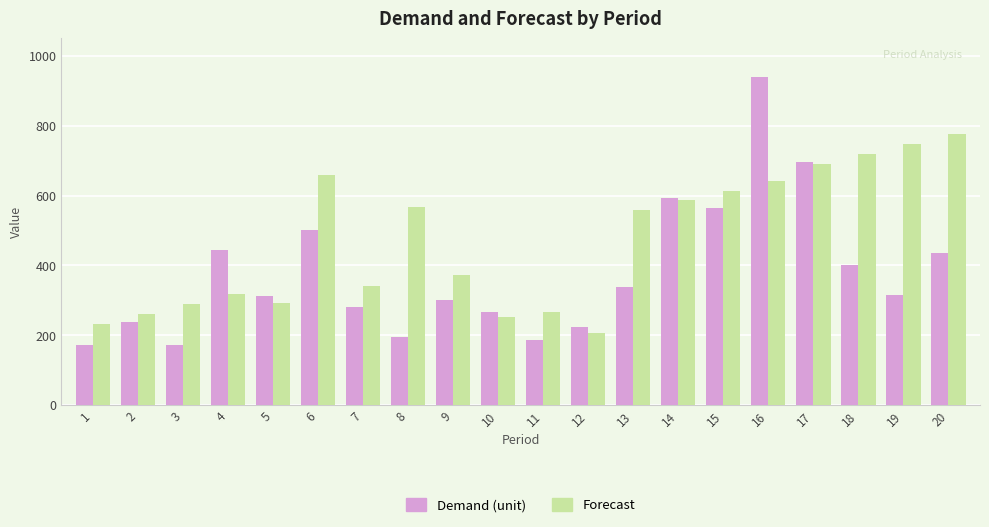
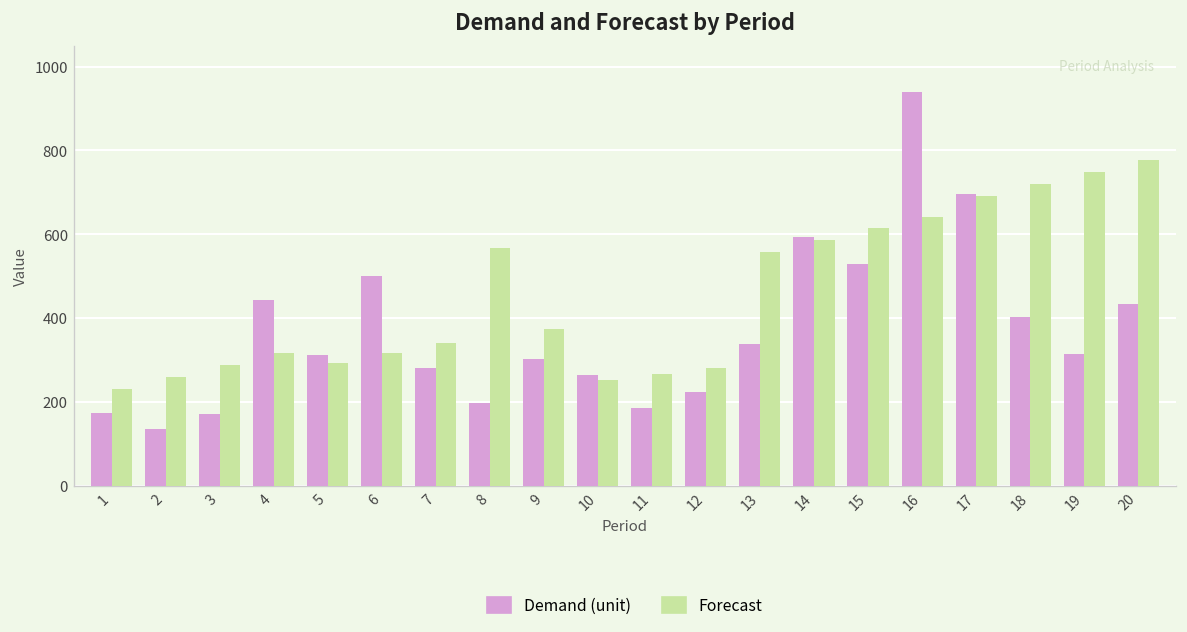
  {
    "Demand (unit)": {
      "1": 170,
-     "2": 240,
+     "2": 140,
      "3": 170,
      "4": 440,
      "5": 310,
      "6": 500,
      "7": 280,
      "8": 200,
      "9": 300,
      "10": 270,
      "11": 190,
      "12": 220,
      "13": 340,
      "14": 590,
-     "15": 560,
+     "15": 530,
      "16": 940,
      "17": 700,
      "18": 400,
      "19": 320,
      "20": 430
    },
    "Forecast": {
      "1": 230,
      "2": 260,
      "3": 290,
      "4": 320,
      "5": 290,
-     "6": 660,
+     "6": 320,
      "7": 340,
      "8": 570,
      "9": 370,
      "10": 250,
      "11": 270,
-     "12": 210,
+     "12": 280,
      "13": 560,
      "14": 590,
      "15": 610,
      "16": 640,
      "17": 690,
      "18": 720,
      "19": 750,
      "20": 780
    }
  }
